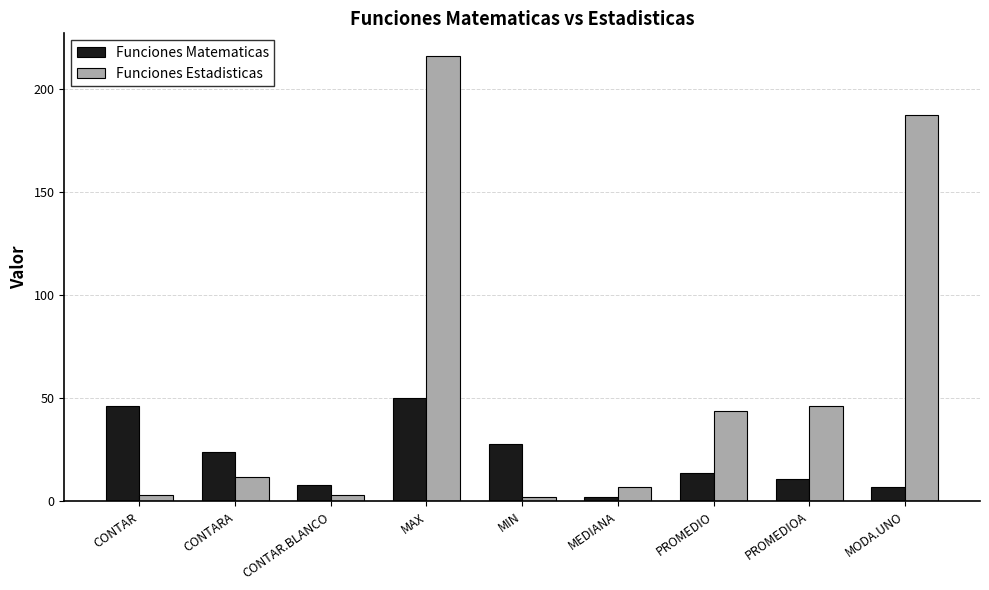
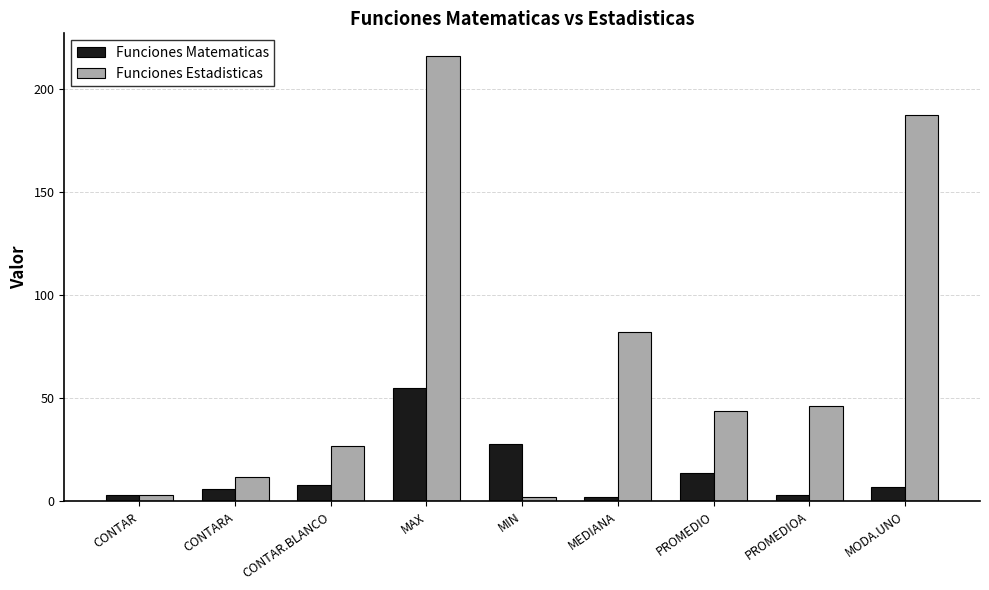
  {
    "Funciones Matematicas": {
-     "CONTAR": 46,
-     "CONTARA": 24,
+     "CONTAR": 3,
+     "CONTARA": 6,
      "CONTAR.BLANCO": 8,
-     "MAX": 50,
+     "MAX": 55,
      "MIN": 28,
      "MEDIANA": 2,
      "PROMEDIO": 14,
-     "PROMEDIOA": 11,
+     "PROMEDIOA": 3,
      "MODA.UNO": 7
    },
    "Funciones Estadisticas": {
      "CONTAR": 3,
      "CONTARA": 12,
-     "CONTAR.BLANCO": 3,
+     "CONTAR.BLANCO": 27,
      "MAX": 216,
      "MIN": 2,
-     "MEDIANA": 7,
+     "MEDIANA": 82,
      "PROMEDIO": 44,
      "PROMEDIOA": 46,
      "MODA.UNO": 187
    }
  }
